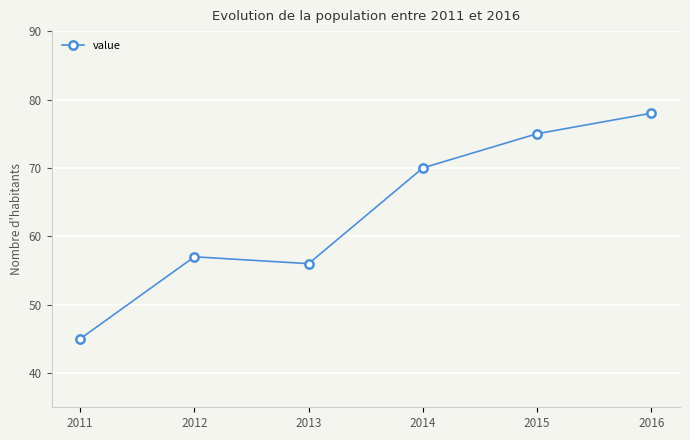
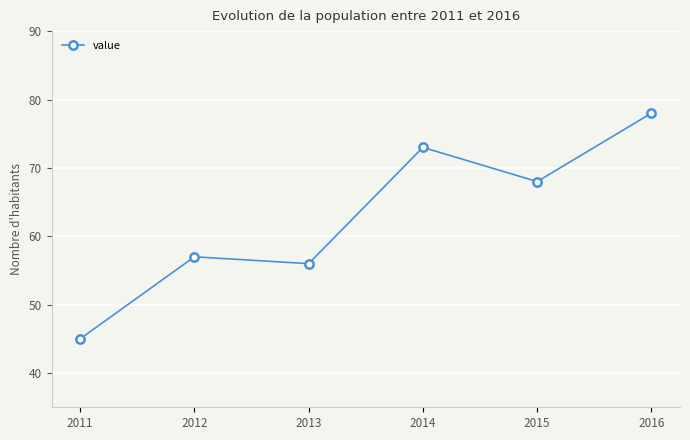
  {
    "2011": 45,
    "2012": 57,
    "2013": 56,
-   "2014": 70,
-   "2015": 75,
+   "2014": 73,
+   "2015": 68,
    "2016": 78
  }
